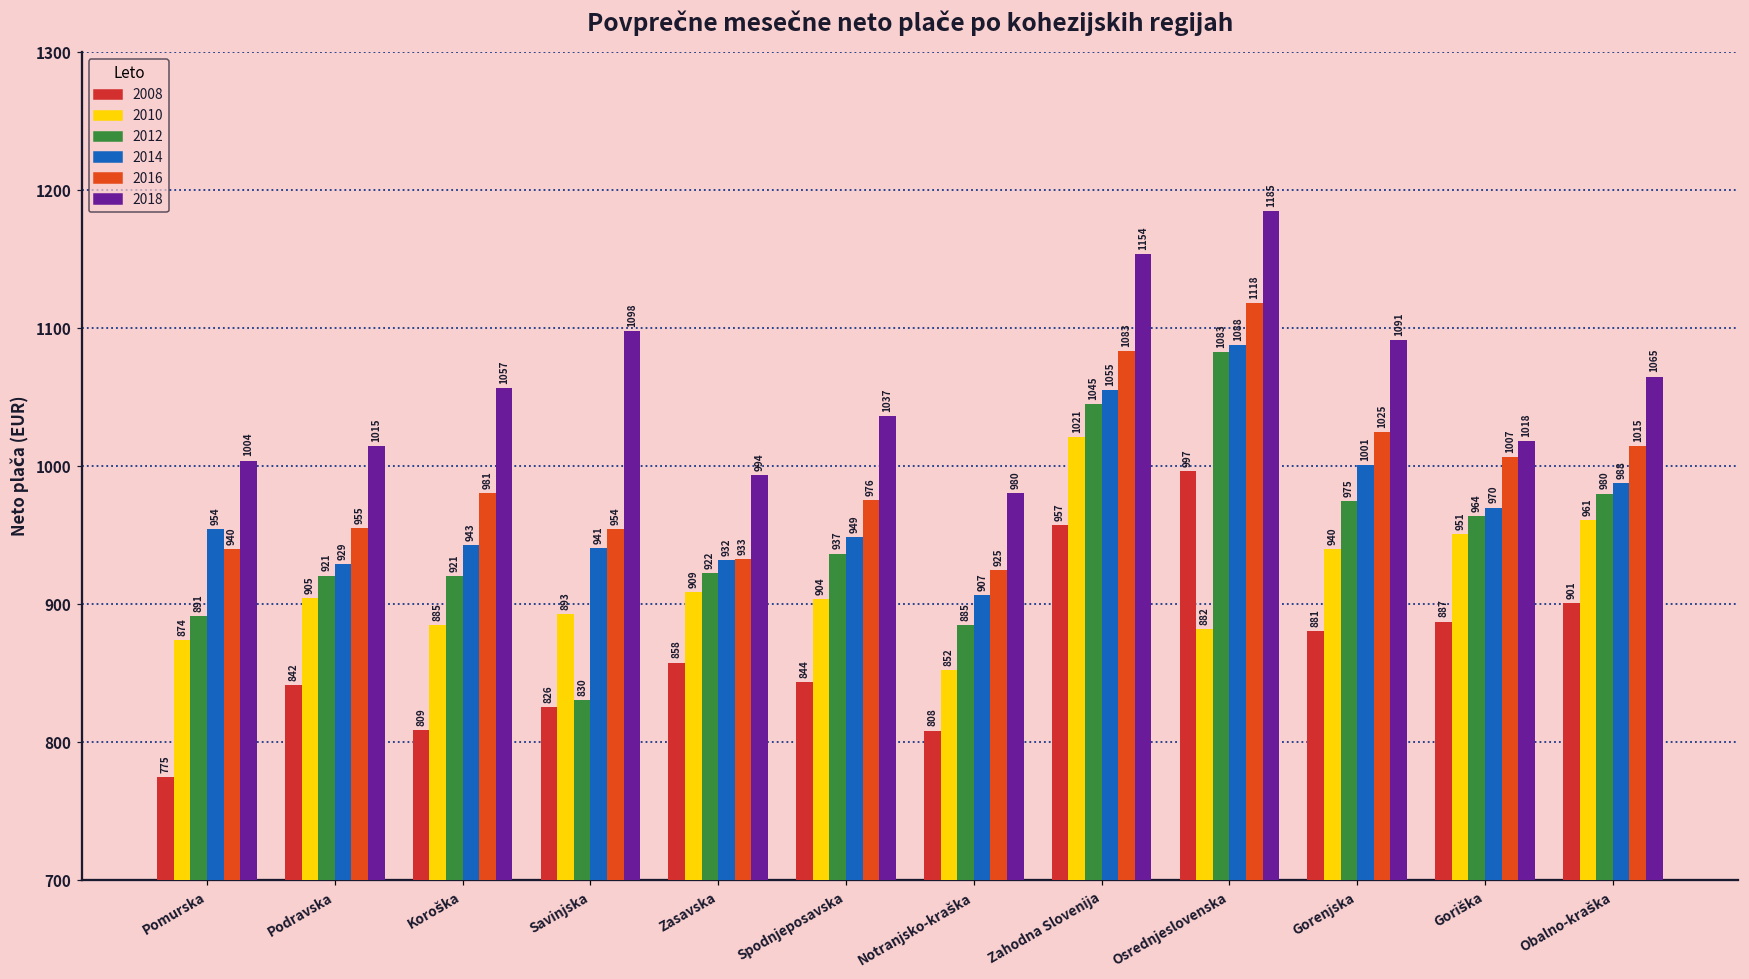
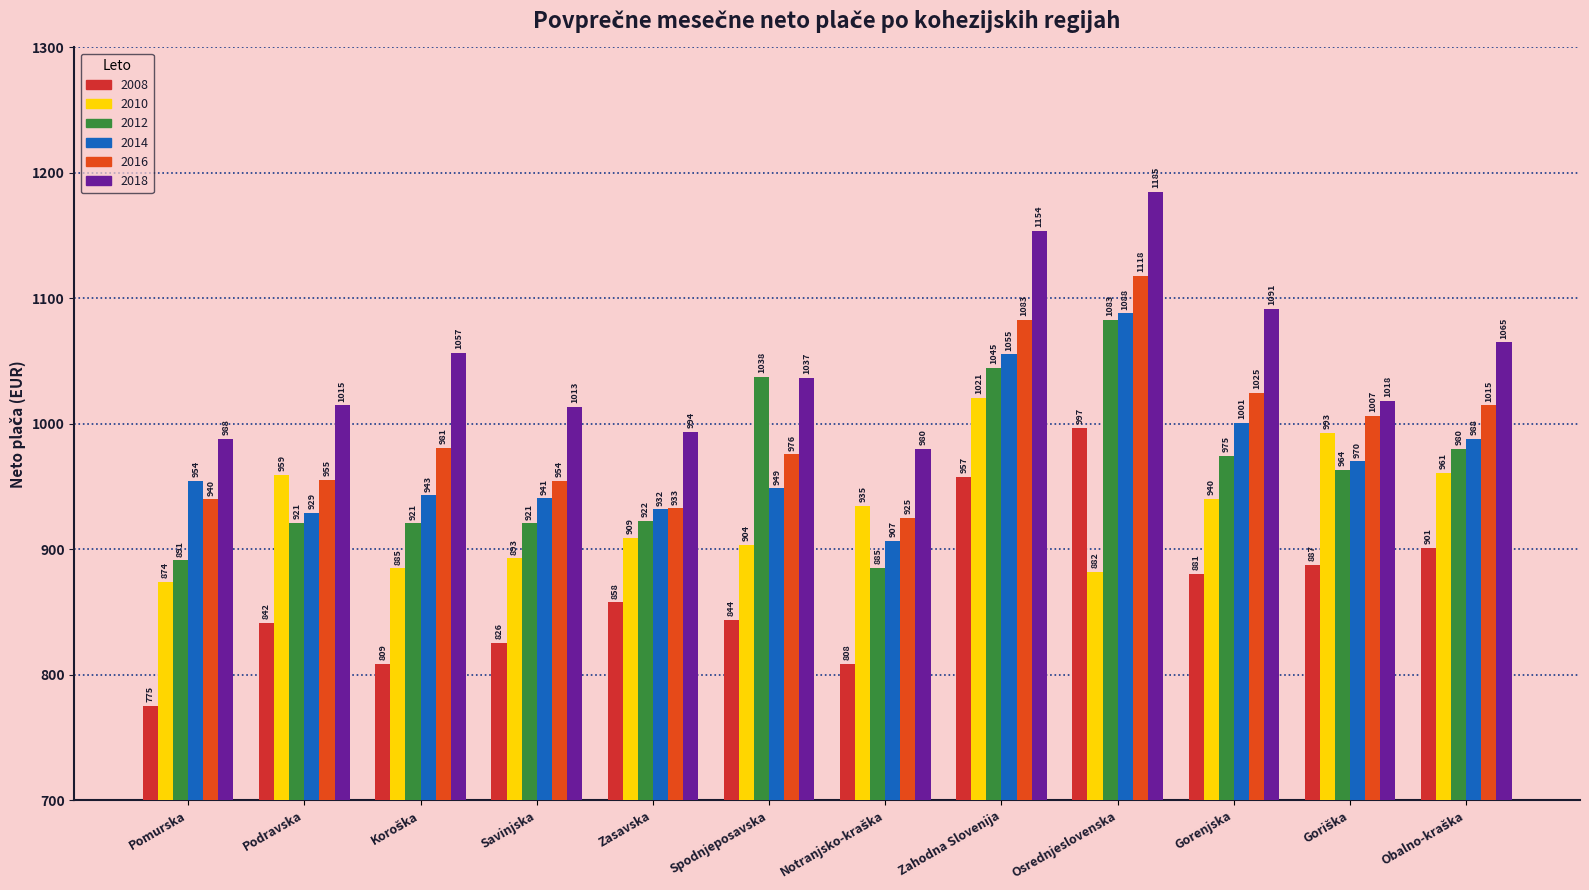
  {
    "2010": {
      "Pomurska": 874,
-     "Podravska": 905,
+     "Podravska": 959,
      "Koroška": 885,
      "Savinjska": 893,
      "Zasavska": 909,
      "Spodnjeposavska": 904,
-     "Notranjsko-kraška": 852,
+     "Notranjsko-kraška": 935,
      "Zahodna Slovenija": 1021,
      "Osrednjeslovenska": 882,
      "Gorenjska": 940,
-     "Goriška": 951,
+     "Goriška": 993,
      "Obalno-kraška": 961
    },
    "2012": {
      "Pomurska": 891,
      "Podravska": 921,
      "Koroška": 921,
-     "Savinjska": 830,
+     "Savinjska": 921,
      "Zasavska": 922,
-     "Spodnjeposavska": 937,
+     "Spodnjeposavska": 1038,
      "Notranjsko-kraška": 885,
      "Zahodna Slovenija": 1045,
      "Osrednjeslovenska": 1083,
      "Gorenjska": 975,
      "Goriška": 964,
      "Obalno-kraška": 980
    },
    "2014": {
      "Pomurska": 954,
      "Podravska": 929,
      "Koroška": 943,
      "Savinjska": 941,
      "Zasavska": 932,
      "Spodnjeposavska": 949,
      "Notranjsko-kraška": 907,
      "Zahodna Slovenija": 1055,
      "Osrednjeslovenska": 1088,
      "Gorenjska": 1001,
      "Goriška": 970,
      "Obalno-kraška": 988
    },
    "2018": {
-     "Pomurska": 1004,
+     "Pomurska": 988,
      "Podravska": 1015,
      "Koroška": 1057,
-     "Savinjska": 1098,
+     "Savinjska": 1013,
      "Zasavska": 994,
      "Spodnjeposavska": 1037,
      "Notranjsko-kraška": 980,
      "Zahodna Slovenija": 1154,
      "Osrednjeslovenska": 1185,
      "Gorenjska": 1091,
      "Goriška": 1018,
      "Obalno-kraška": 1065
    }
  }
